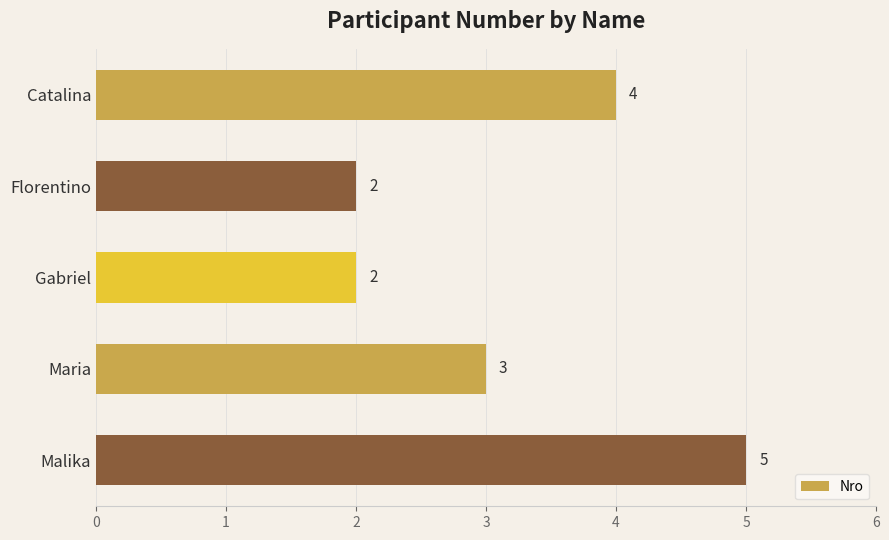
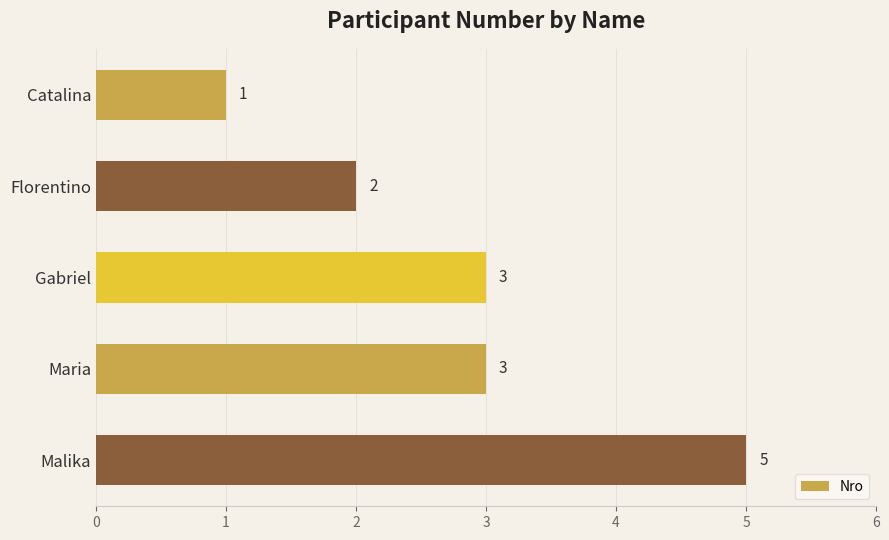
  {
-   "Catalina": 4,
+   "Catalina": 1,
    "Florentino": 2,
-   "Gabriel": 2,
+   "Gabriel": 3,
    "Maria": 3,
    "Malika": 5
  }
